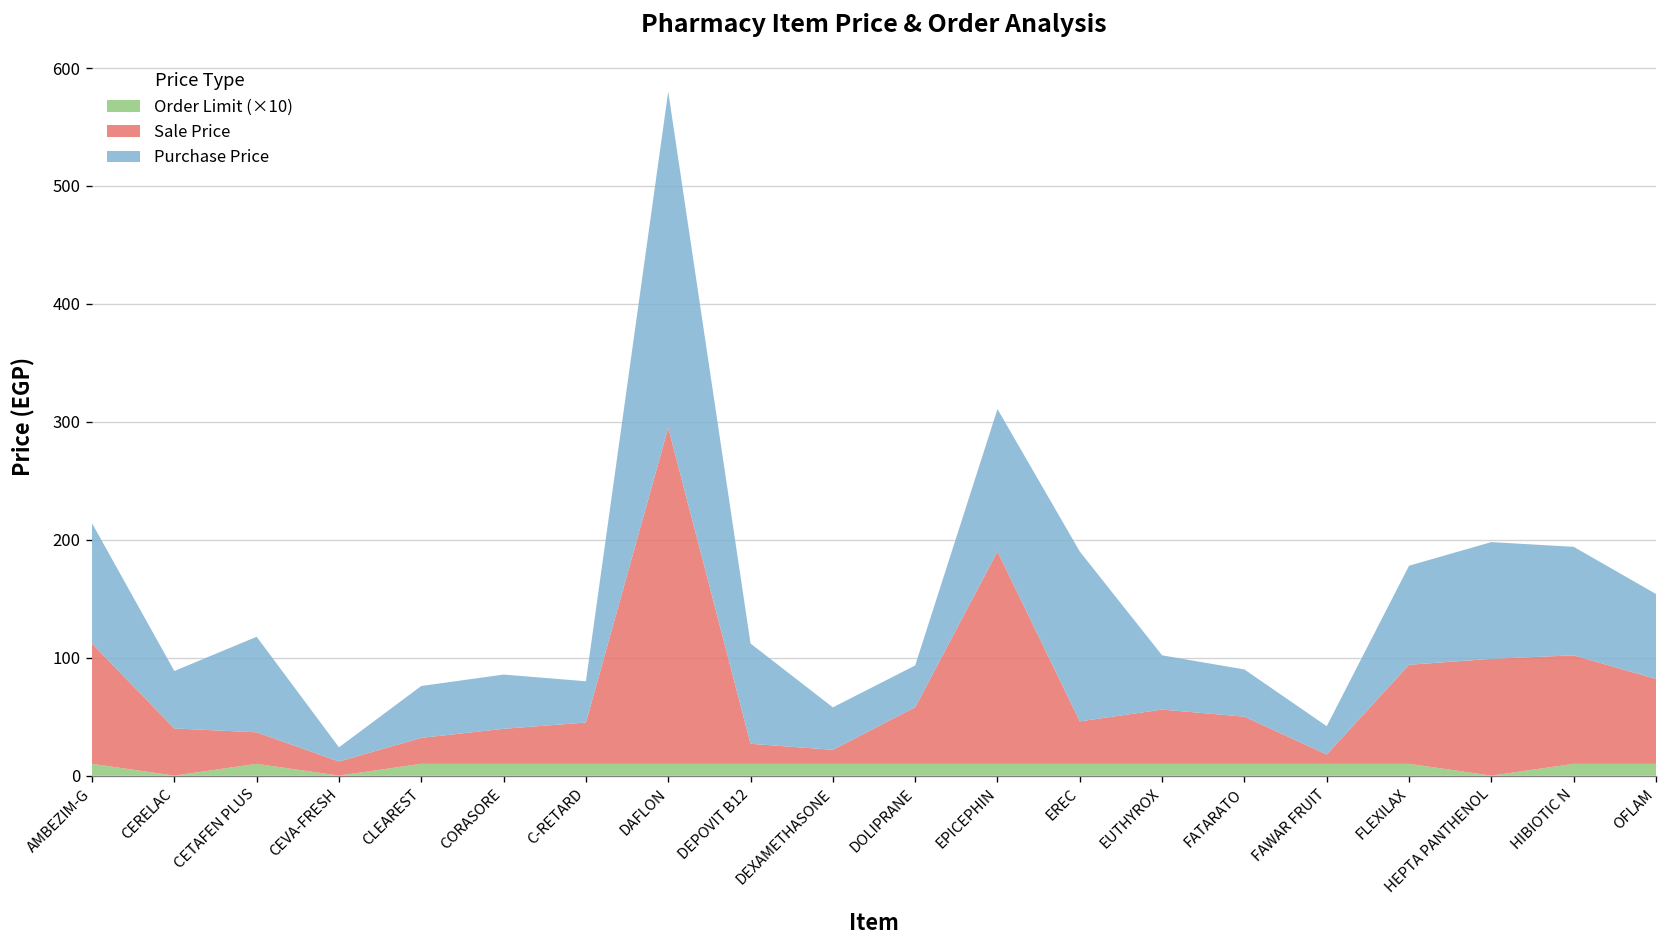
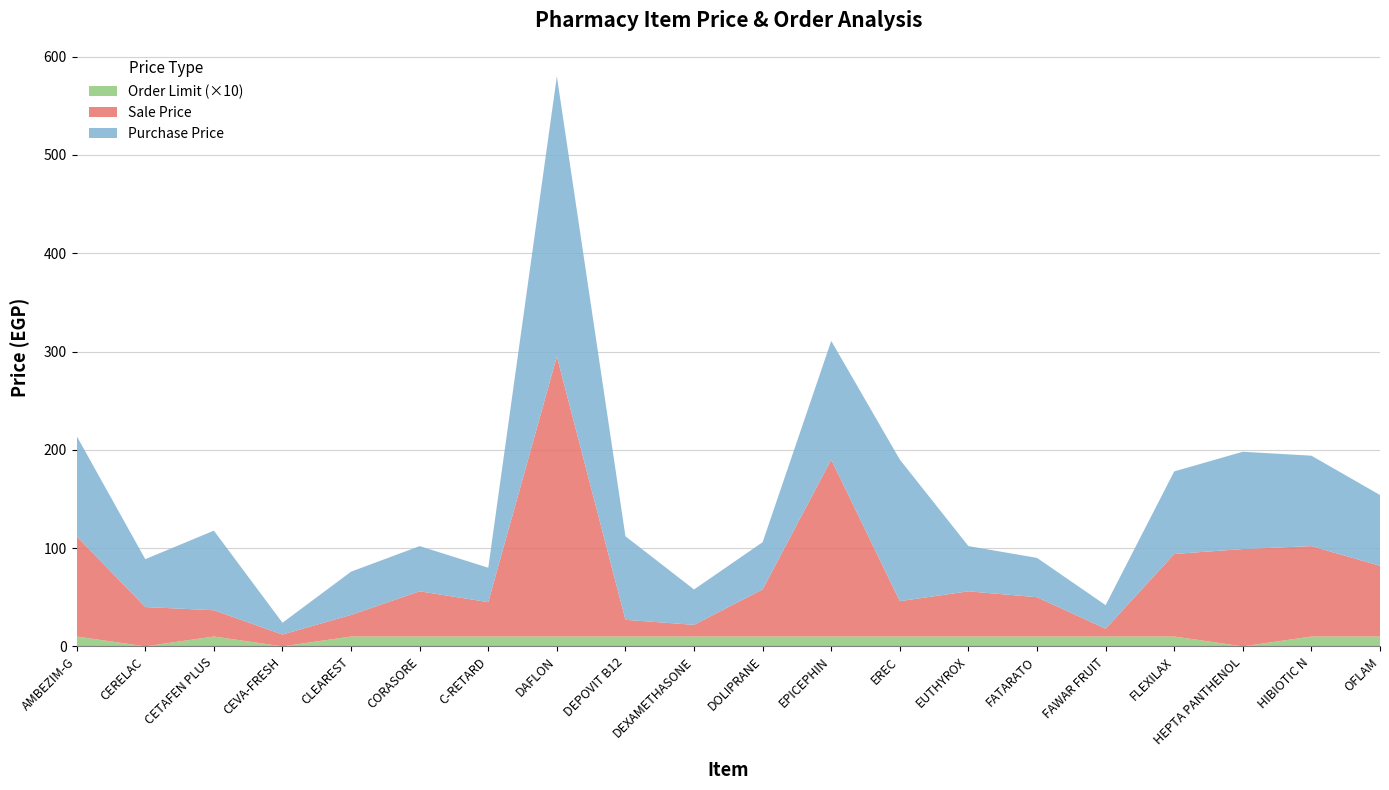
  {
    "Order Limit (×10)": {
      "AMBEZIM-G": 10,
      "CERELAC": 0,
      "CETAFEN PLUS": 10,
      "CEVA-FRESH": 0,
      "CLEAREST": 10,
      "CORASORE": 10,
      "C-RETARD": 10,
      "DAFLON": 10,
      "DEPOVIT B12": 10,
      "DEXAMETHASONE": 10,
      "DOLIPRANE": 10,
      "EPICEPHIN": 10,
      "EREC": 10,
      "EUTHYROX": 10,
      "FATARATO": 10,
      "FAWAR FRUIT": 10,
      "FLEXILAX": 10,
      "HEPTA PANTHENOL": 0,
      "HIBIOTIC N": 10,
      "OFLAM": 10
    },
    "Sale Price": {
      "AMBEZIM-G": 100,
      "CERELAC": 40,
      "CETAFEN PLUS": 30,
      "CEVA-FRESH": 10,
      "CLEAREST": 20,
-     "CORASORE": 30,
+     "CORASORE": 50,
      "C-RETARD": 40,
      "DAFLON": 290,
      "DEPOVIT B12": 20,
      "DEXAMETHASONE": 10,
      "DOLIPRANE": 50,
      "EPICEPHIN": 180,
      "EREC": 40,
      "EUTHYROX": 50,
      "FATARATO": 40,
      "FAWAR FRUIT": 10,
      "FLEXILAX": 80,
      "HEPTA PANTHENOL": 100,
      "HIBIOTIC N": 90,
      "OFLAM": 70
    },
    "Purchase Price": {
      "AMBEZIM-G": 100,
      "CERELAC": 50,
      "CETAFEN PLUS": 80,
      "CEVA-FRESH": 10,
      "CLEAREST": 40,
      "CORASORE": 50,
      "C-RETARD": 40,
      "DAFLON": 290,
      "DEPOVIT B12": 90,
      "DEXAMETHASONE": 40,
-     "DOLIPRANE": 40,
+     "DOLIPRANE": 50,
      "EPICEPHIN": 120,
      "EREC": 140,
      "EUTHYROX": 50,
      "FATARATO": 40,
      "FAWAR FRUIT": 20,
      "FLEXILAX": 80,
      "HEPTA PANTHENOL": 100,
      "HIBIOTIC N": 90,
      "OFLAM": 70
    }
  }
